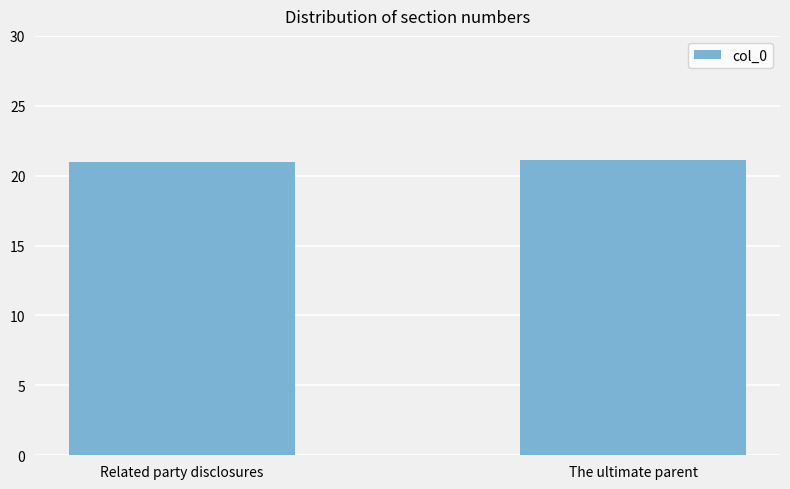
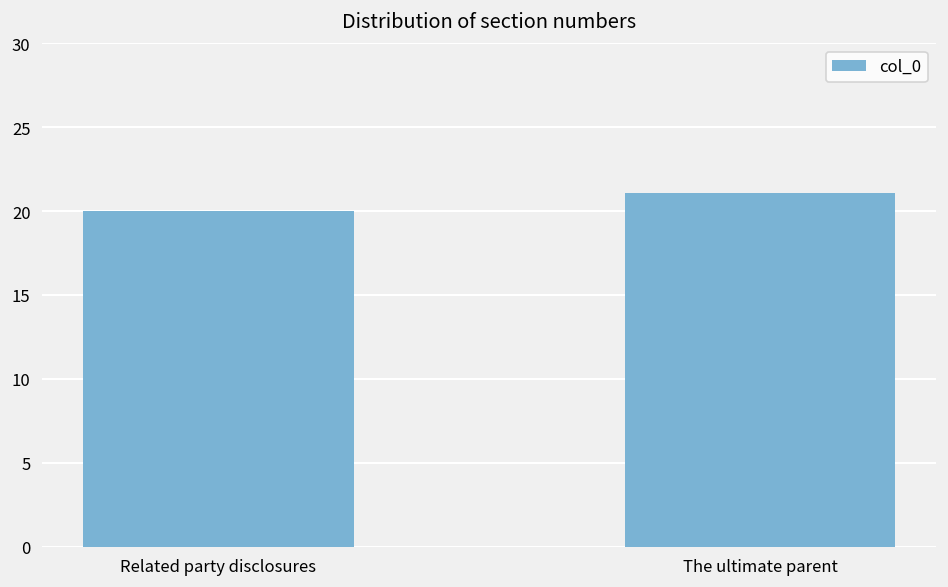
  {
-   "Related party disclosures": 21,
+   "Related party disclosures": 20,
    "The ultimate parent": 21
  }
